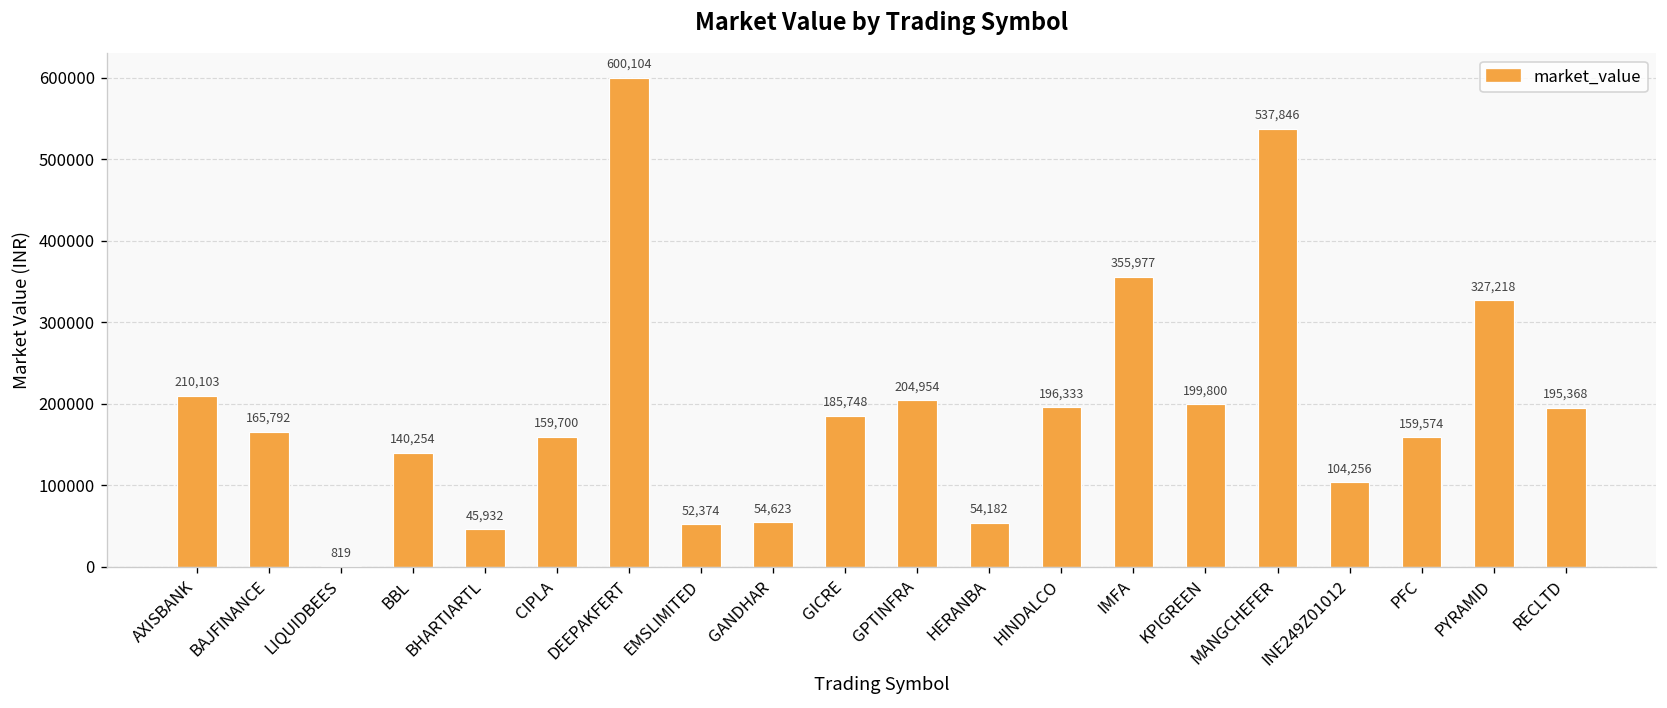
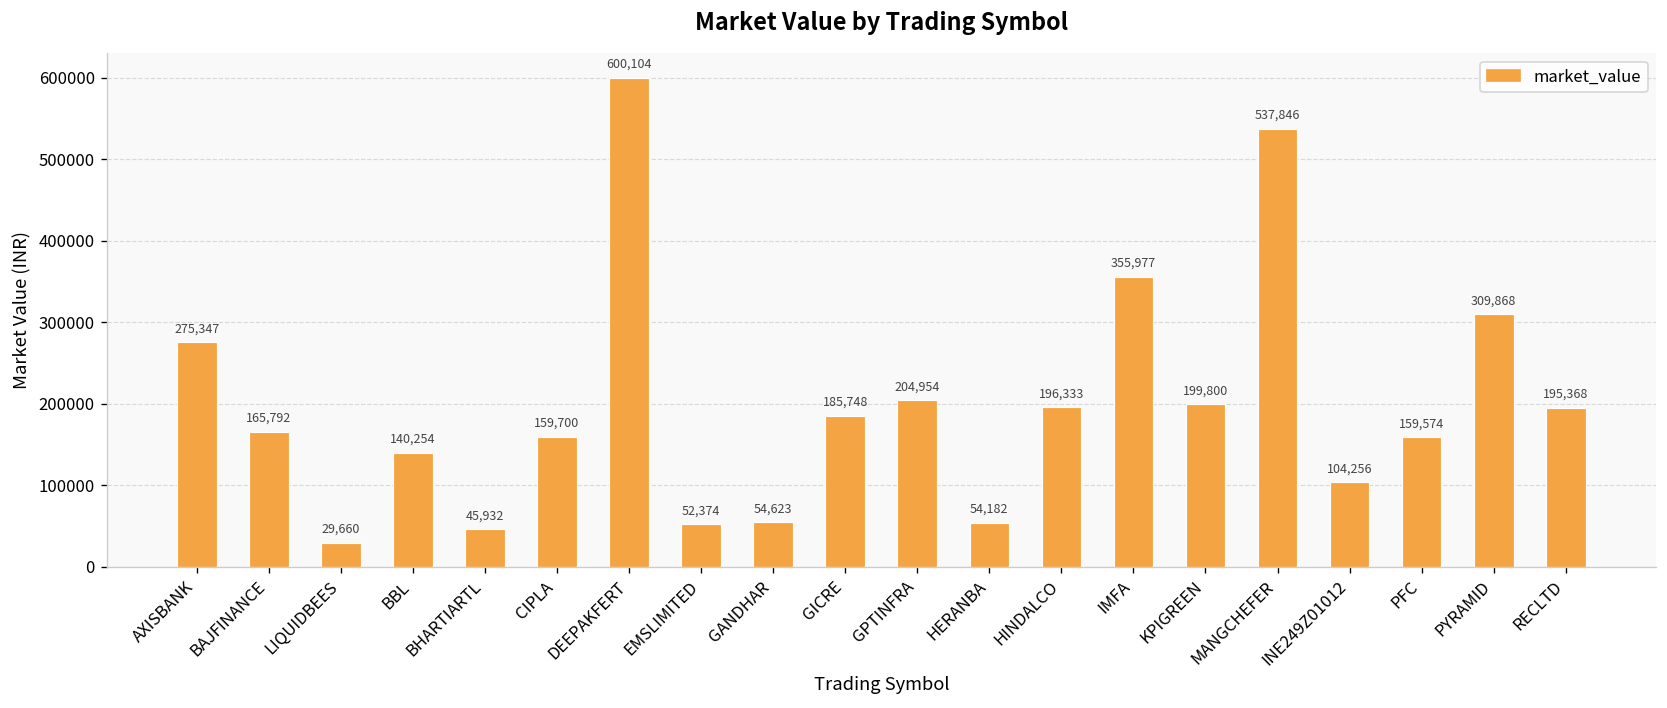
  {
-   "AXISBANK": "210,103",
+   "AXISBANK": "275,347",
    "BAJFINANCE": "165,792",
-   "LIQUIDBEES": "819",
+   "LIQUIDBEES": "29,660",
    "BBL": "140,254",
    "BHARTIARTL": "45,932",
    "CIPLA": "159,700",
    "DEEPAKFERT": "600,104",
    "EMSLIMITED": "52,374",
    "GANDHAR": "54,623",
    "GICRE": "185,748",
    "GPTINFRA": "204,954",
    "HERANBA": "54,182",
    "HINDALCO": "196,333",
    "IMFA": "355,977",
    "KPIGREEN": "199,800",
    "MANGCHEFER": "537,846",
    "INE249Z01012": "104,256",
    "PFC": "159,574",
-   "PYRAMID": "327,218",
+   "PYRAMID": "309,868",
    "RECLTD": "195,368"
  }
